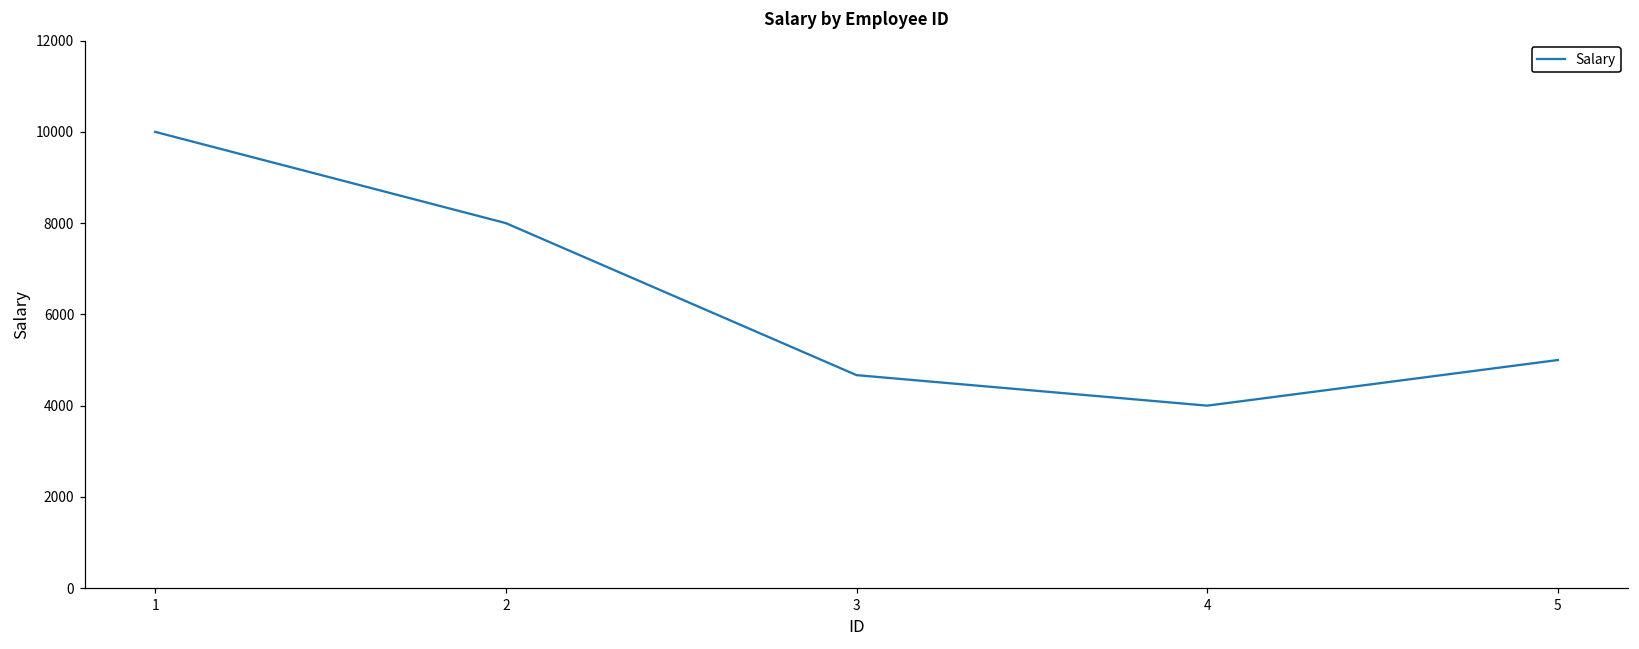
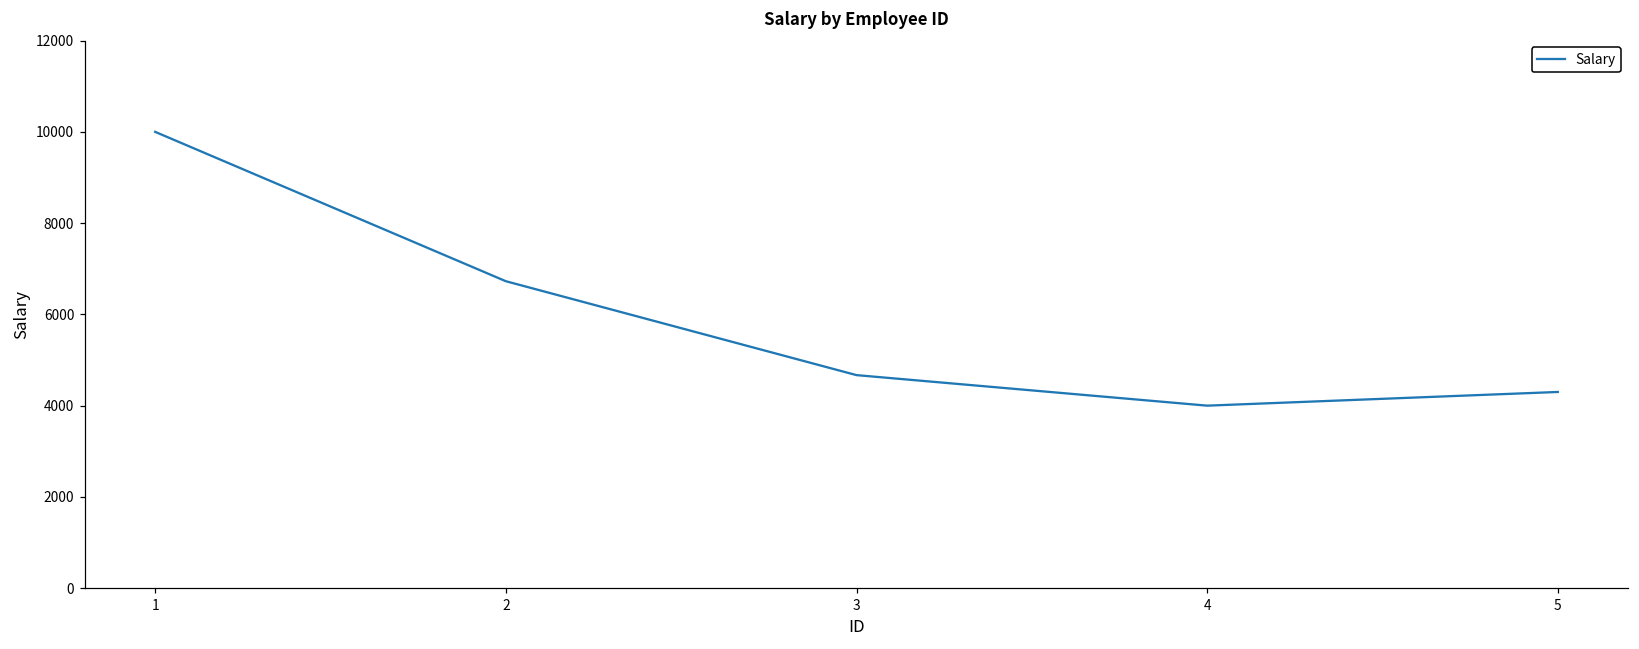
  {
    "1": 10000,
-   "2": 8000,
+   "2": 6700,
    "3": 4700,
    "4": 4000,
-   "5": 5000
+   "5": 4300
  }
